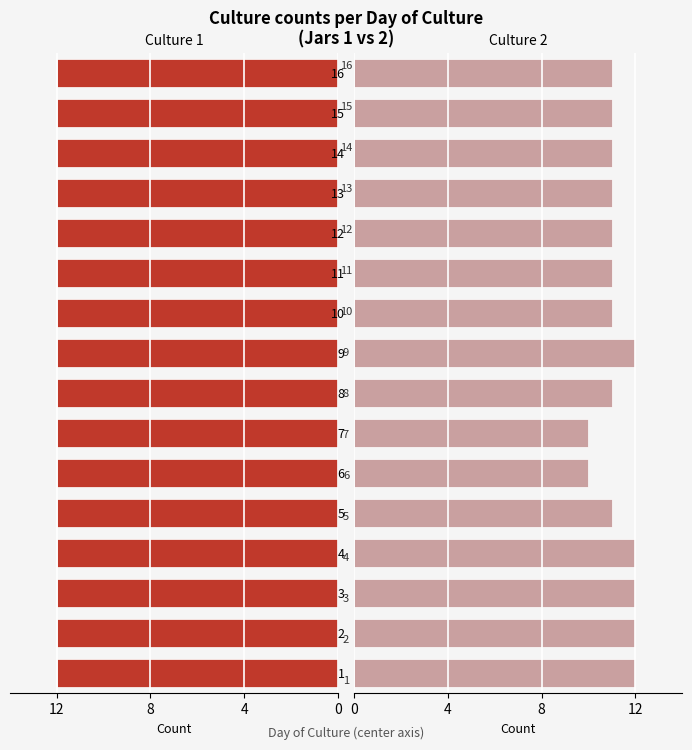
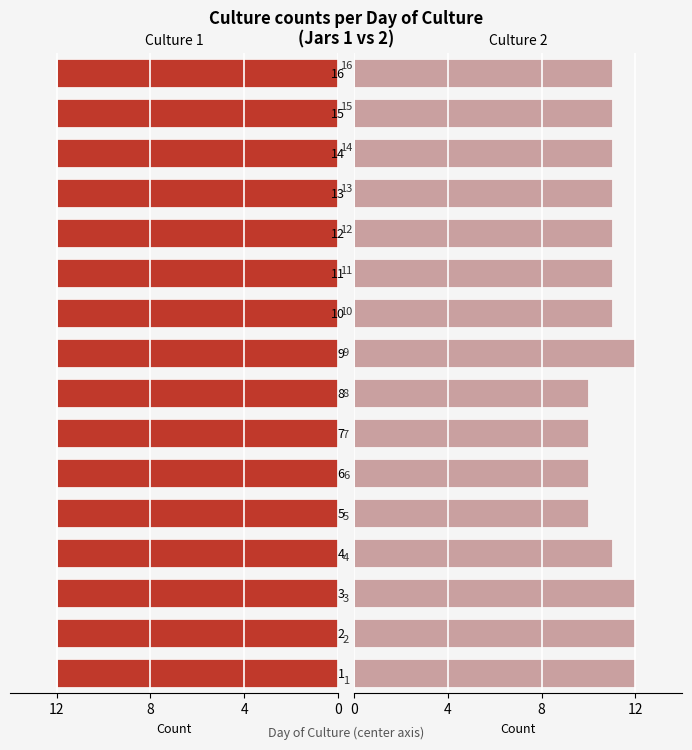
  {
    "Culture 2": {
      "9": 12,
-     "8": 11,
+     "8": 10,
      "7": 10,
      "6": 10,
-     "5": 11,
-     "4": 12,
+     "5": 10,
+     "4": 11,
      "3": 12,
      "2": 12,
      "1": 12
    }
  }
